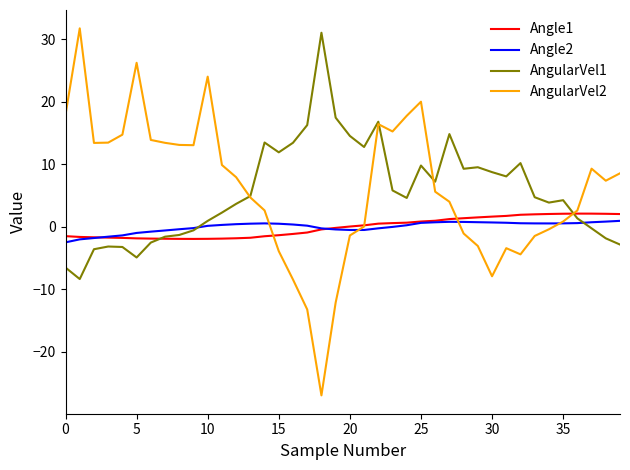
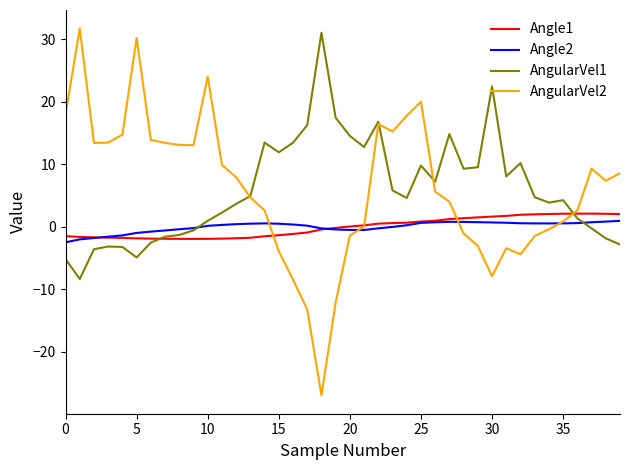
  {
    "Angle1": {
      "0": -2,
      "5": -2,
      "10": -2,
      "15": -1,
      "20": 0,
      "30": 2,
      "35": 2
    },
    "Angle2": {
      "0": -3,
      "5": -1,
      "10": 0,
      "15": 0,
      "20": -1,
      "30": 1
    },
    "AngularVel1": {
-     "0": -7,
+     "0": -5,
      "5": -5,
      "10": 1,
      "15": 12,
      "20": 15,
      "25": 10,
-     "30": 9,
+     "30": 22,
      "35": 4
    },
    "AngularVel2": {
      "0": 18,
-     "5": 26,
+     "5": 30,
      "10": 24,
      "15": -4,
      "20": -1,
      "25": 20,
      "30": -8
    }
  }
